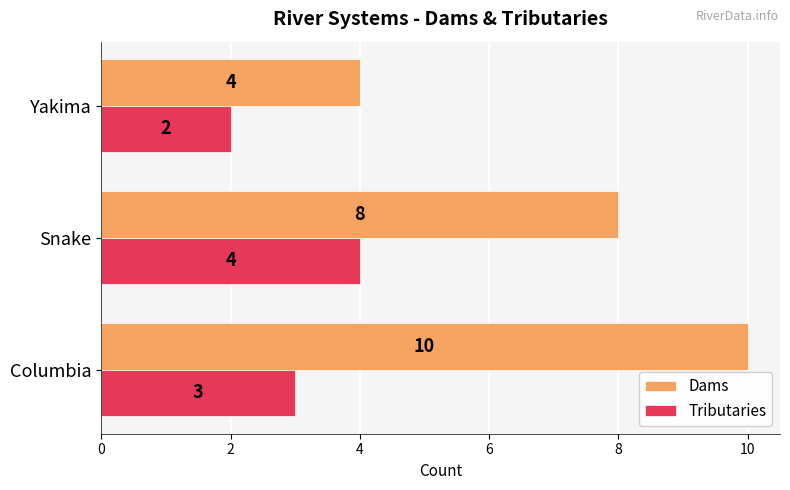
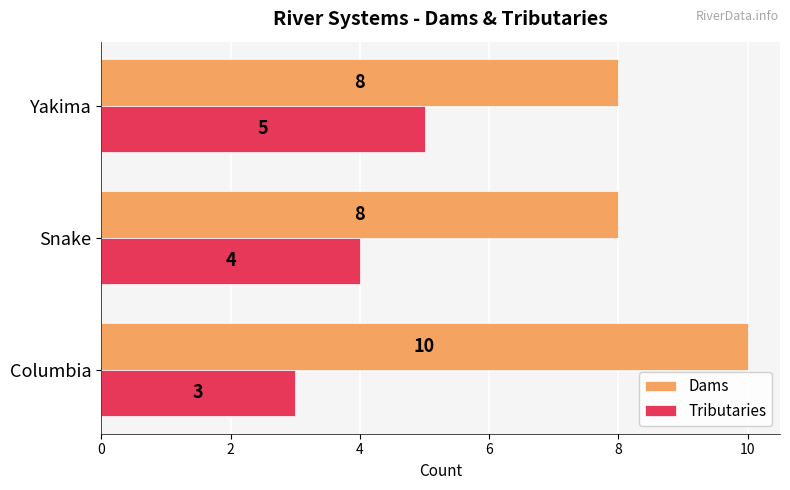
  {
    "Dams": {
-     "Yakima": 4,
+     "Yakima": 8,
      "Snake": 8,
      "Columbia": 10
    },
    "Tributaries": {
-     "Yakima": 2,
+     "Yakima": 5,
      "Snake": 4,
      "Columbia": 3
    }
  }
